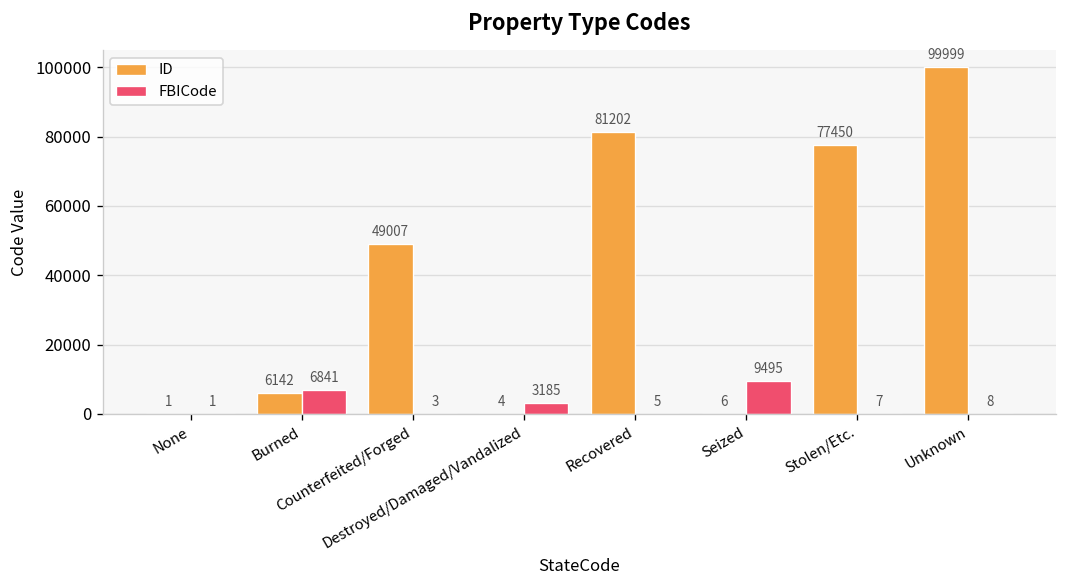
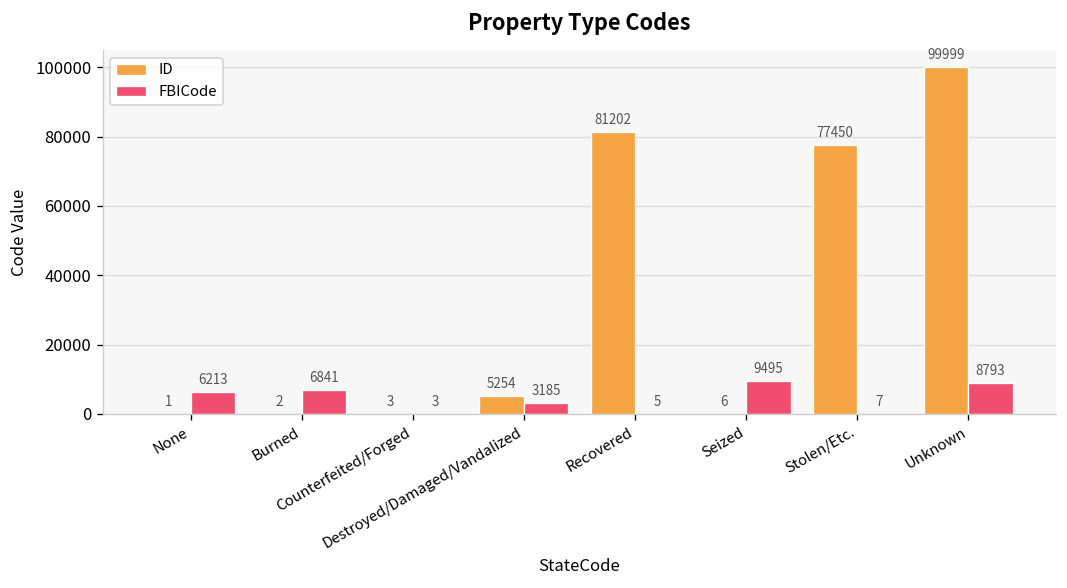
  {
    "ID": {
      "None": 1,
-     "Burned": 6142,
-     "Counterfeited/Forged": 49007,
-     "Destroyed/Damaged/Vandalized": 4,
+     "Burned": 2,
+     "Counterfeited/Forged": 3,
+     "Destroyed/Damaged/Vandalized": 5254,
      "Recovered": 81202,
      "Seized": 6,
      "Stolen/Etc.": 77450,
      "Unknown": 99999
    },
    "FBICode": {
-     "None": 1,
+     "None": 6213,
      "Burned": 6841,
      "Counterfeited/Forged": 3,
      "Destroyed/Damaged/Vandalized": 3185,
      "Recovered": 5,
      "Seized": 9495,
      "Stolen/Etc.": 7,
-     "Unknown": 8
+     "Unknown": 8793
    }
  }
